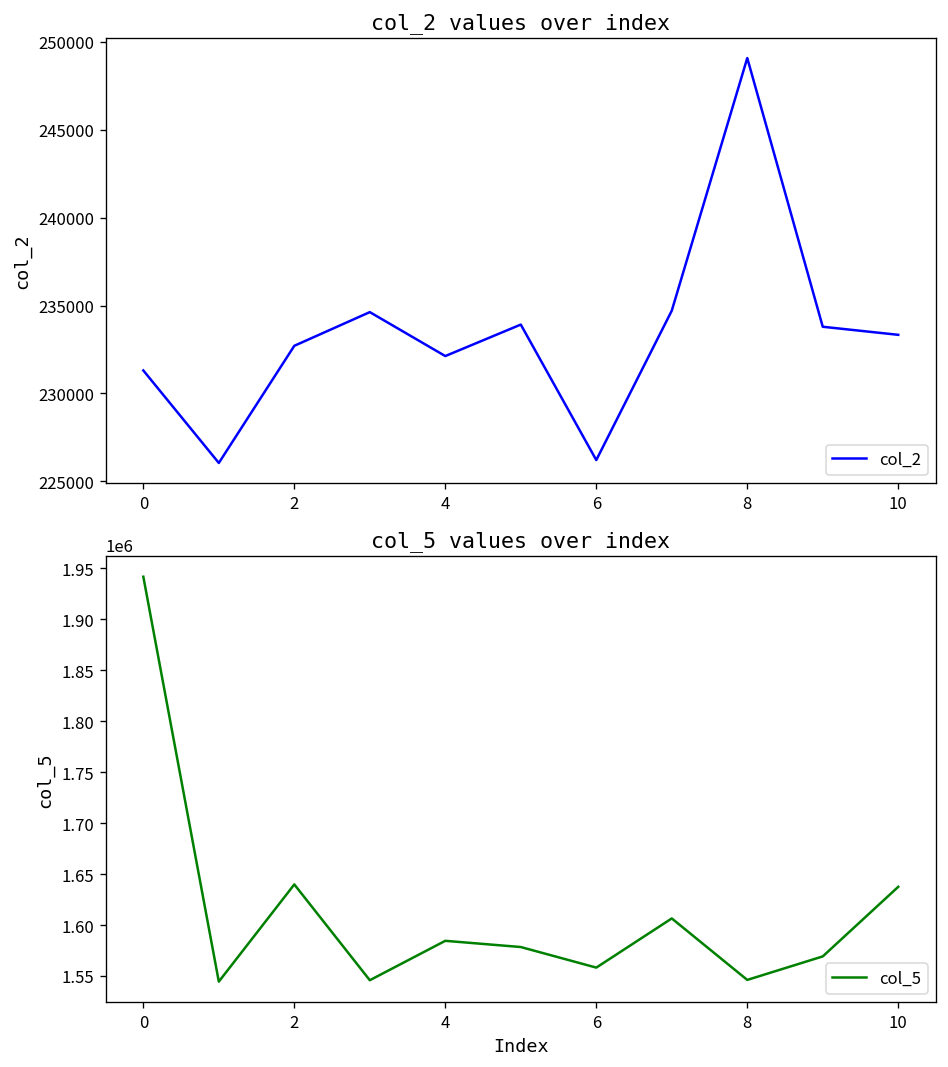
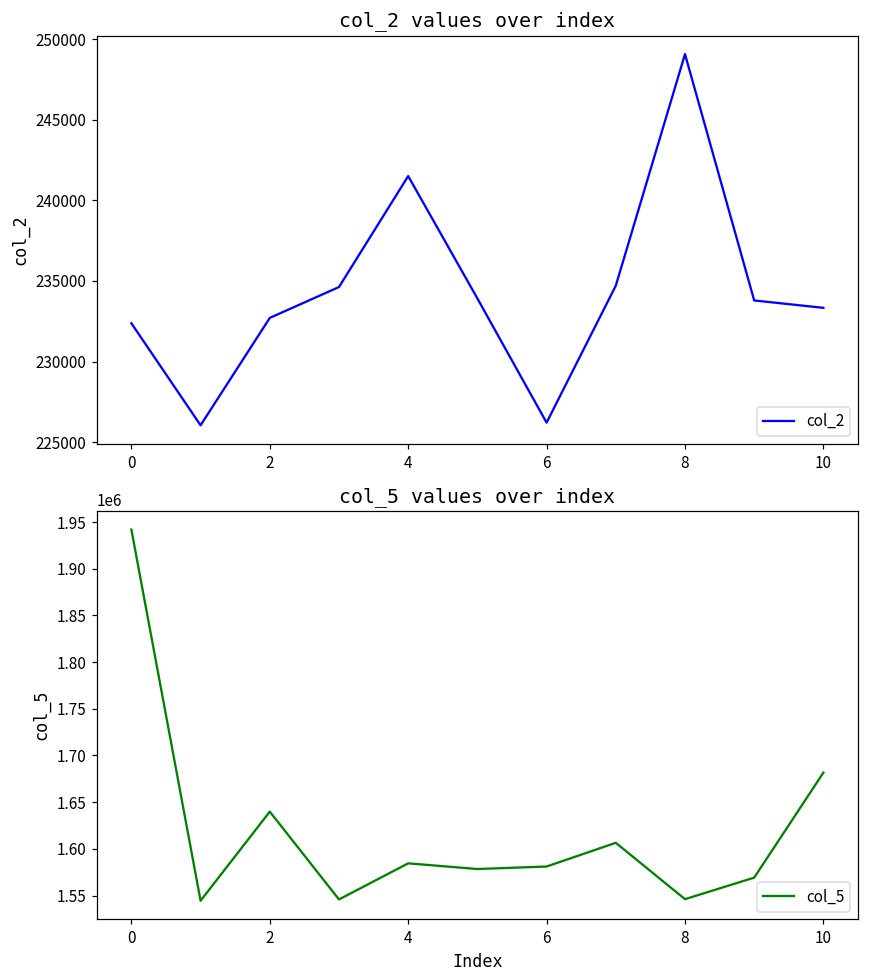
  {
    "col_2 values over index": {
-     "0": 231300,
+     "0": 232400,
      "2": 232700,
-     "4": 232100,
+     "4": 241500,
      "6": 226200,
      "8": 249100,
      "10": 233300
    },
    "col_5 values over index": {
      "0": 1940000,
      "2": 1640000,
      "4": 1580000,
-     "6": 1560000,
+     "6": 1580000,
      "8": 1550000,
-     "10": 1640000
+     "10": 1680000
    }
  }
